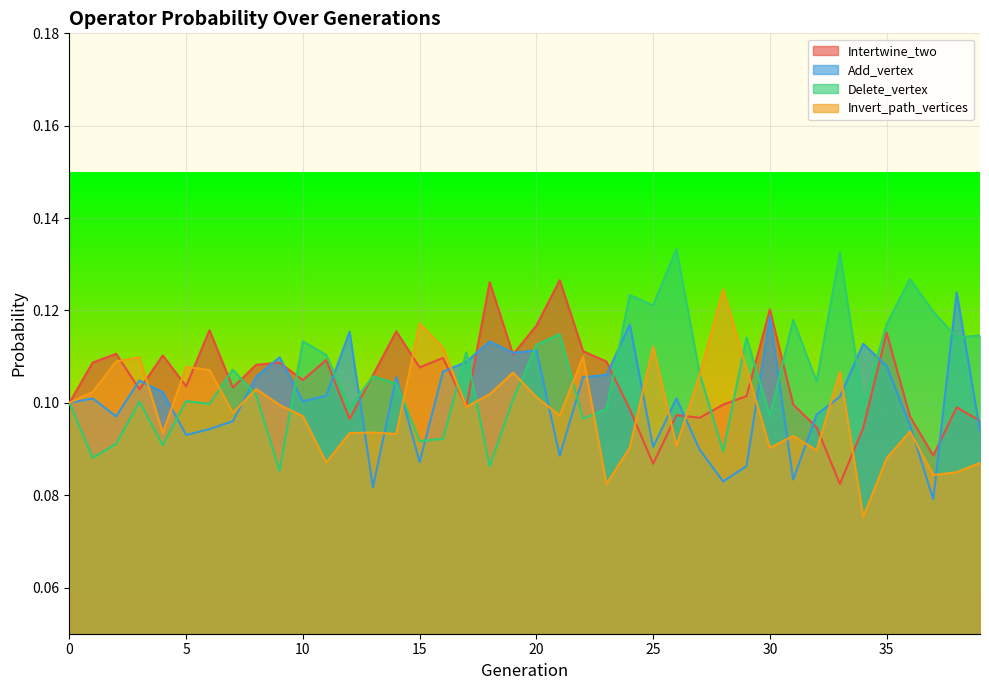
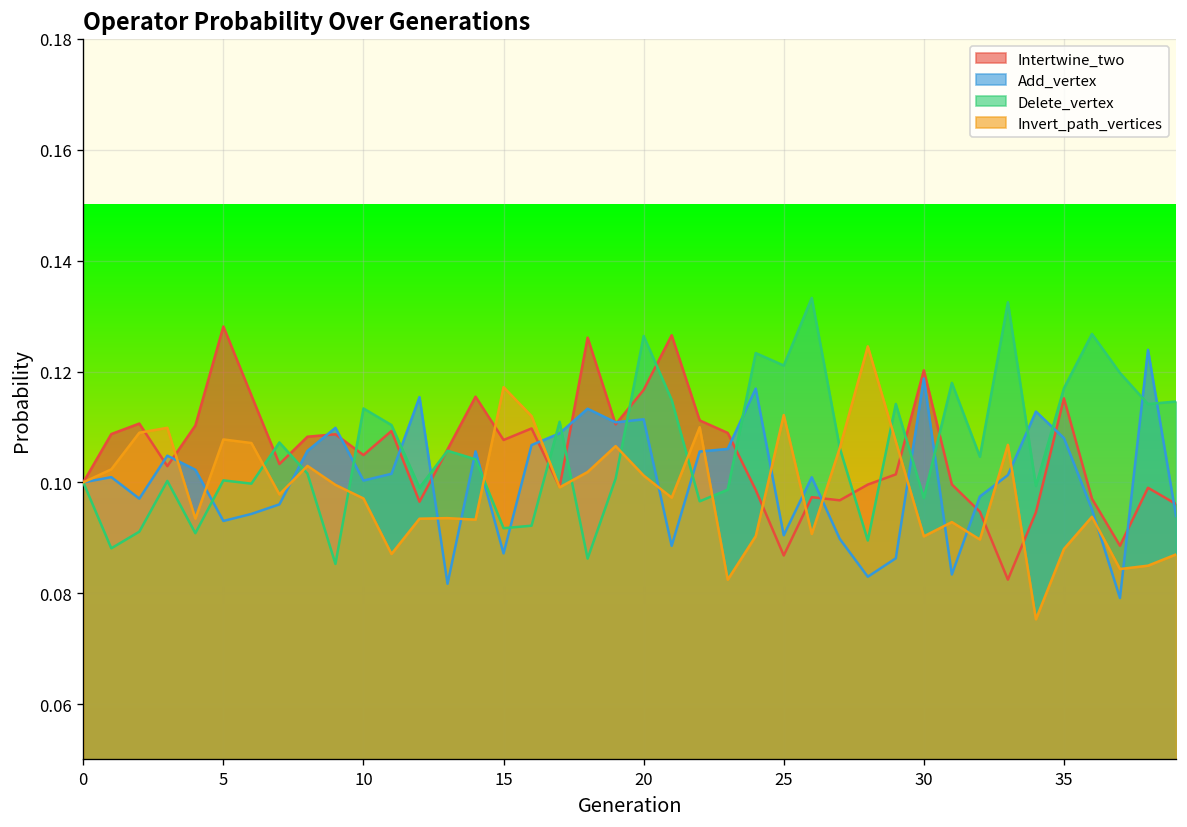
  {
    "Intertwine_two": {
-     "5": 0.104,
+     "5": 0.128,
      "10": 0.105,
      "15": 0.108,
      "20": 0.117,
      "25": 0.087,
      "30": 0.120,
      "35": 0.115
    },
    "Add_vertex": {
      "5": 0.093,
      "10": 0.100,
      "15": 0.087,
      "20": 0.111,
      "25": 0.090,
      "30": 0.119,
      "35": 0.108
    },
    "Delete_vertex": {
      "5": 0.100,
      "10": 0.113,
      "15": 0.092,
-     "20": 0.113,
+     "20": 0.126,
      "25": 0.121,
      "30": 0.097,
      "35": 0.117
    },
    "Invert_path_vertices": {
      "5": 0.108,
      "10": 0.097,
      "15": 0.117,
      "20": 0.101,
      "25": 0.112,
      "30": 0.090,
      "35": 0.088
    }
  }
